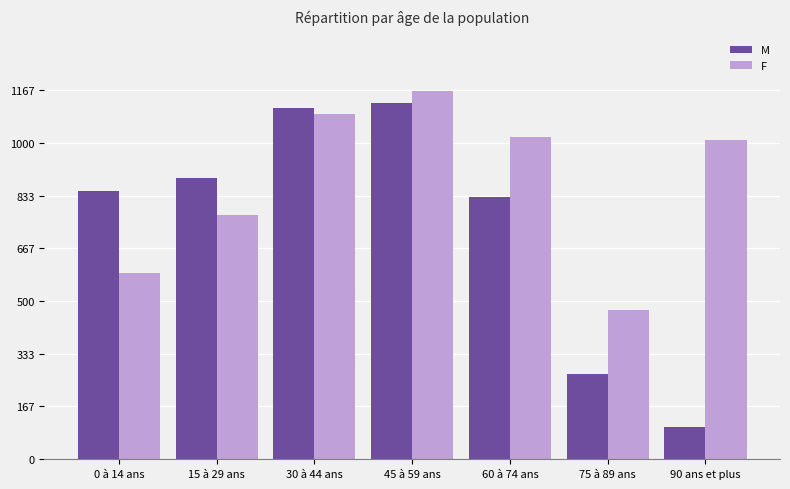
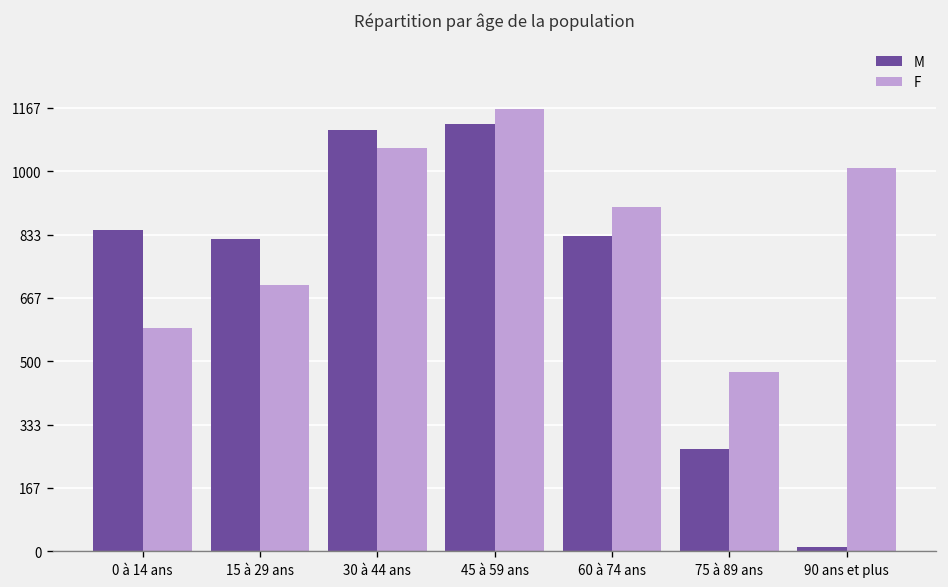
  {
    "M": {
      "0 à 14 ans": 850,
-     "15 à 29 ans": 890,
+     "15 à 29 ans": 820,
      "30 à 44 ans": 1110,
      "45 à 59 ans": 1120,
      "60 à 74 ans": 830,
      "75 à 89 ans": 270,
-     "90 ans et plus": 100
+     "90 ans et plus": 10
    },
    "F": {
      "0 à 14 ans": 590,
-     "15 à 29 ans": 770,
-     "30 à 44 ans": 1090,
+     "15 à 29 ans": 700,
+     "30 à 44 ans": 1060,
      "45 à 59 ans": 1160,
-     "60 à 74 ans": 1020,
+     "60 à 74 ans": 910,
      "75 à 89 ans": 470,
      "90 ans et plus": 1010
    }
  }
